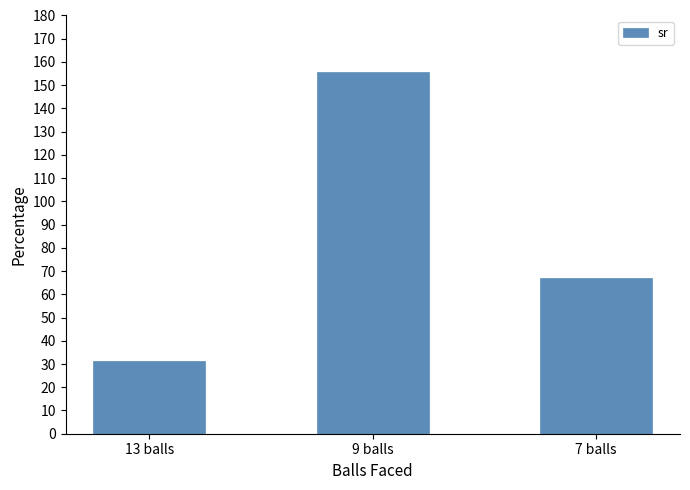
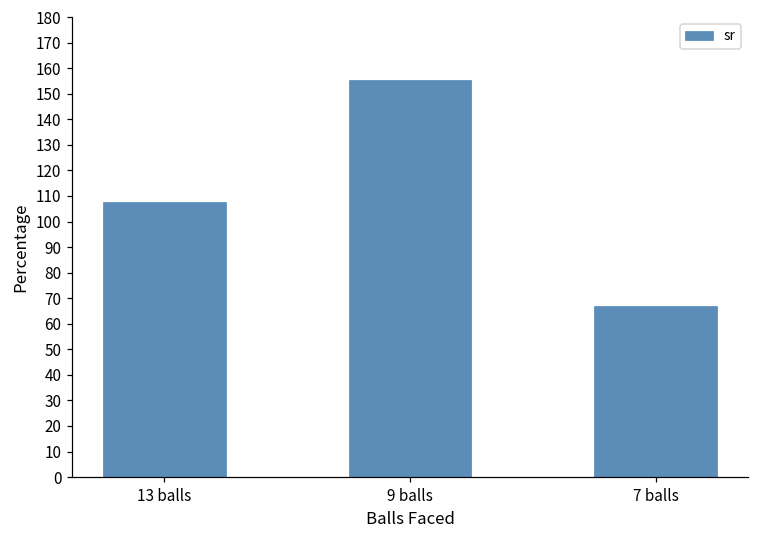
  {
-   "13 balls": 31,
+   "13 balls": 108,
    "9 balls": 156,
    "7 balls": 67
  }
